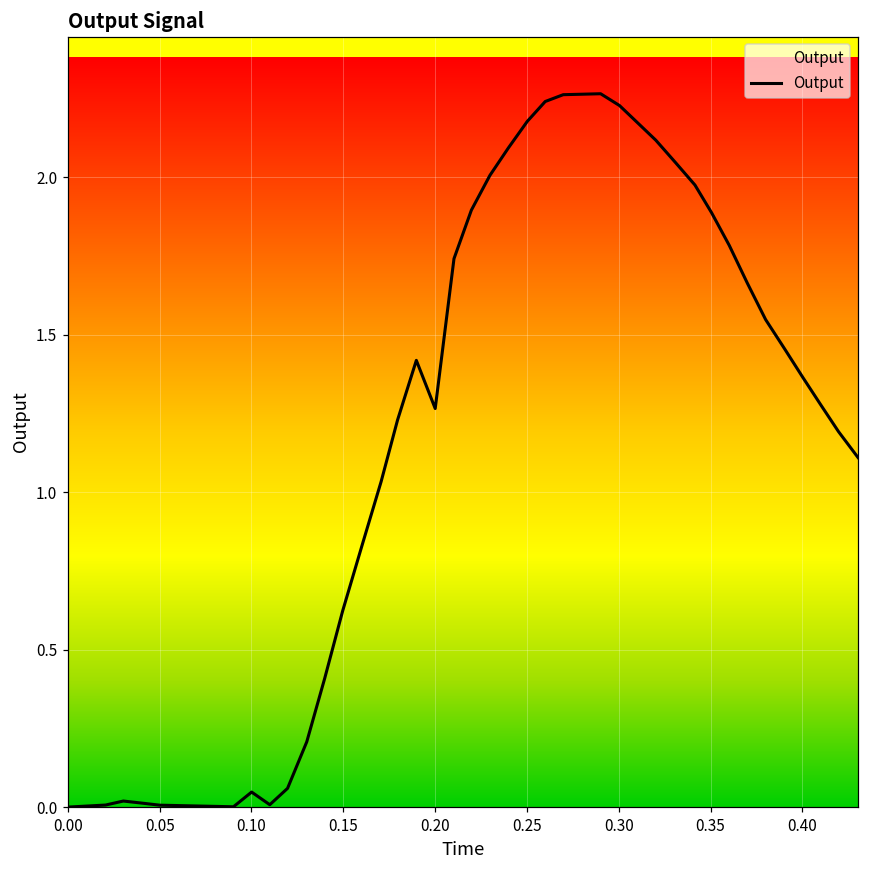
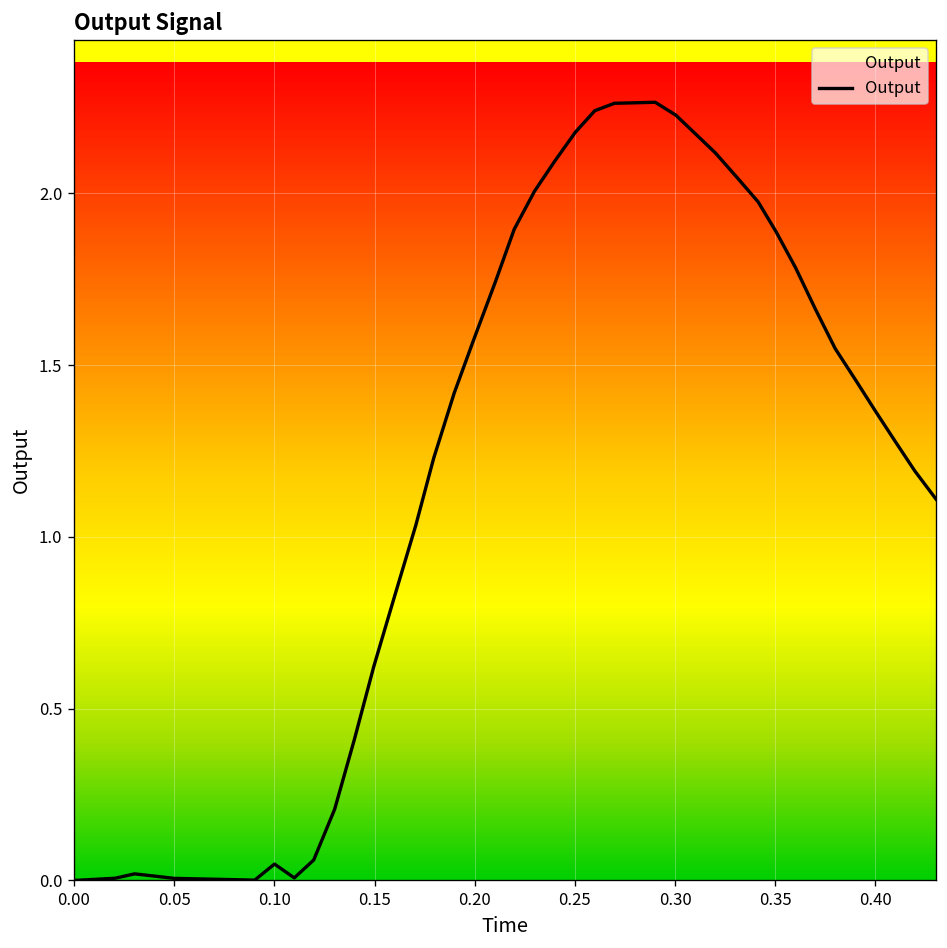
  {
    "0.00": 0.00,
    "0.05": 0.01,
    "0.10": 0.05,
-   "0.20": 1.27
+   "0.20": 1.58
  }
